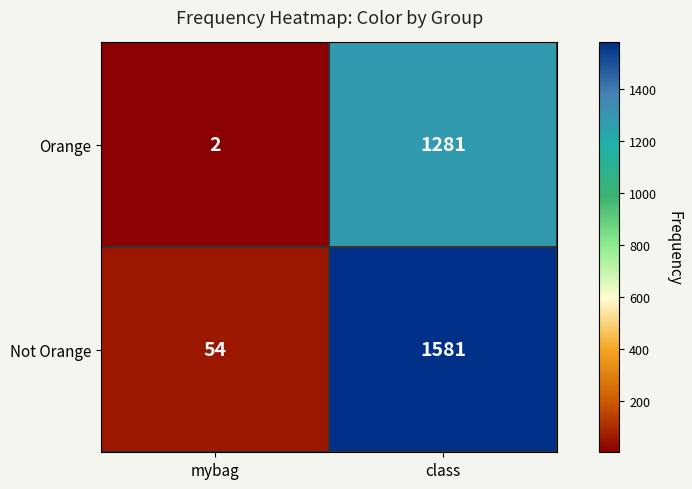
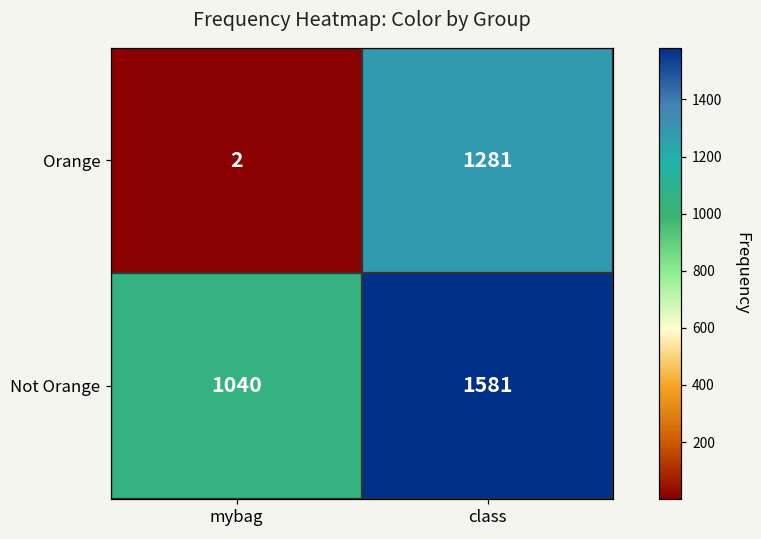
  {
    "Orange": {
      "mybag": 2,
      "class": 1281
    },
    "Not Orange": {
-     "mybag": 54,
+     "mybag": 1040,
      "class": 1581
    }
  }
